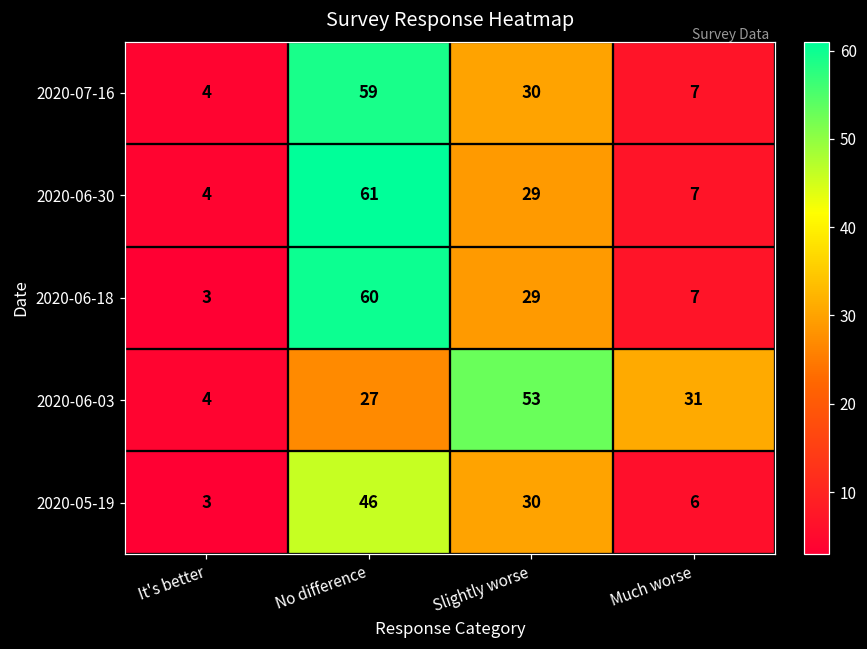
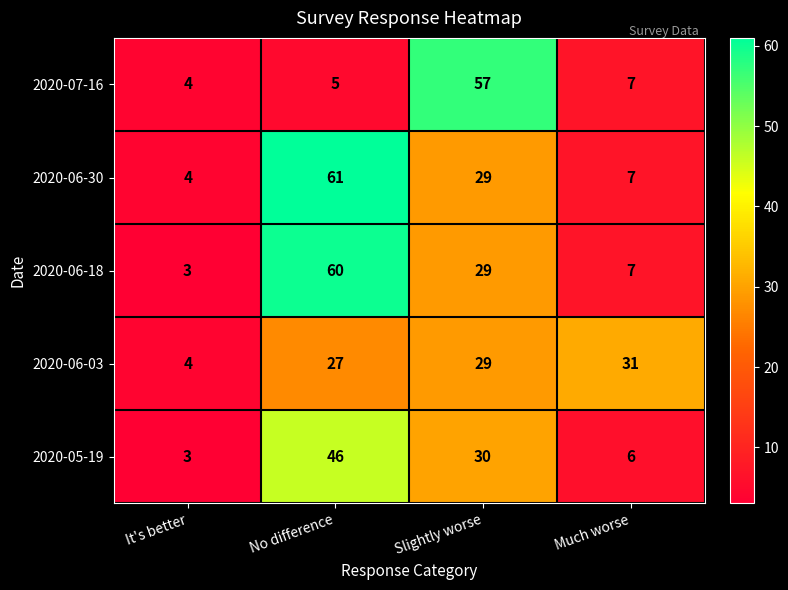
  {
    "2020-07-16": {
      "It's better": 4,
-     "No difference": 59,
-     "Slightly worse": 30,
+     "No difference": 5,
+     "Slightly worse": 57,
      "Much worse": 7
    },
    "2020-06-30": {
      "It's better": 4,
      "No difference": 61,
      "Slightly worse": 29,
      "Much worse": 7
    },
    "2020-06-18": {
      "It's better": 3,
      "No difference": 60,
      "Slightly worse": 29,
      "Much worse": 7
    },
    "2020-06-03": {
      "It's better": 4,
      "No difference": 27,
-     "Slightly worse": 53,
+     "Slightly worse": 29,
      "Much worse": 31
    },
    "2020-05-19": {
      "It's better": 3,
      "No difference": 46,
      "Slightly worse": 30,
      "Much worse": 6
    }
  }
